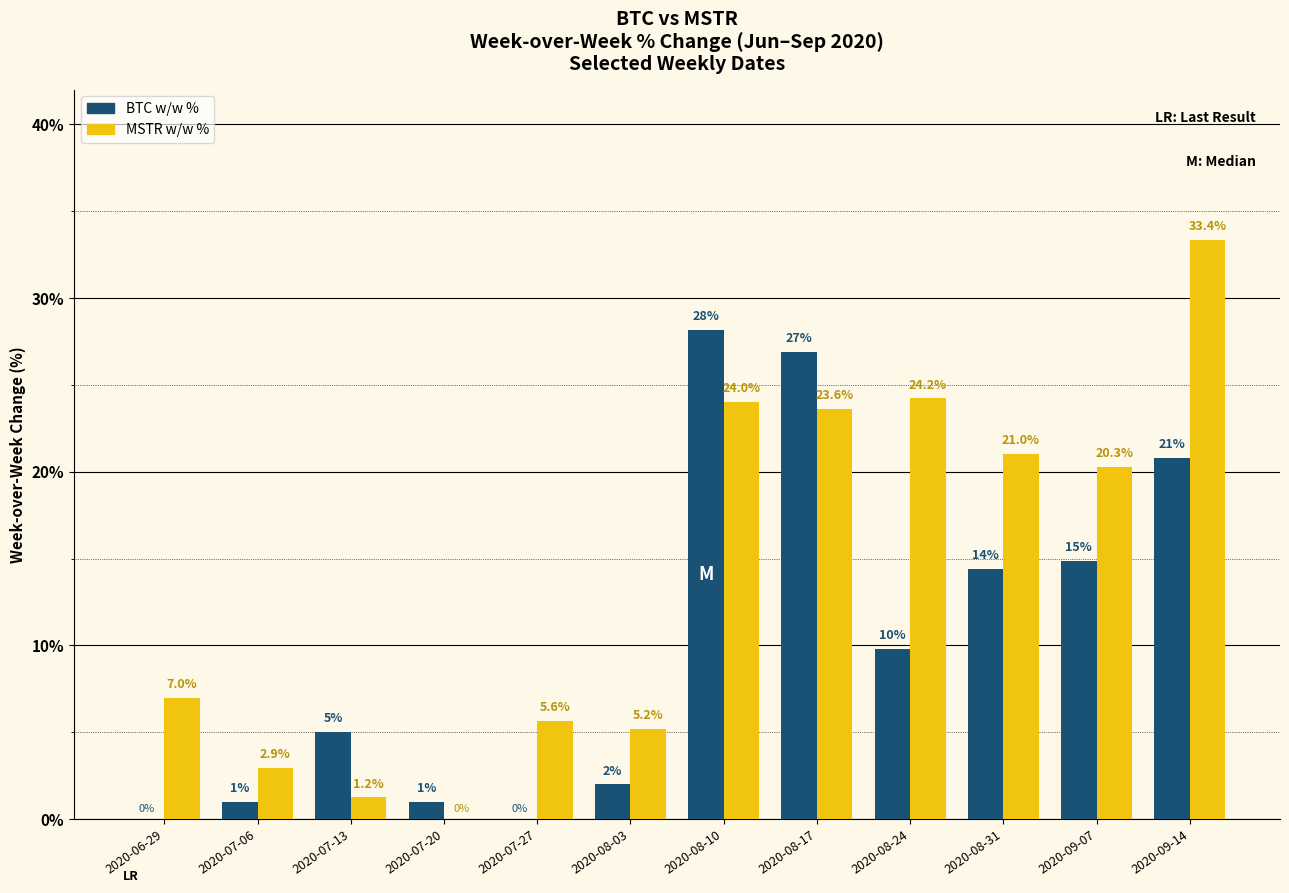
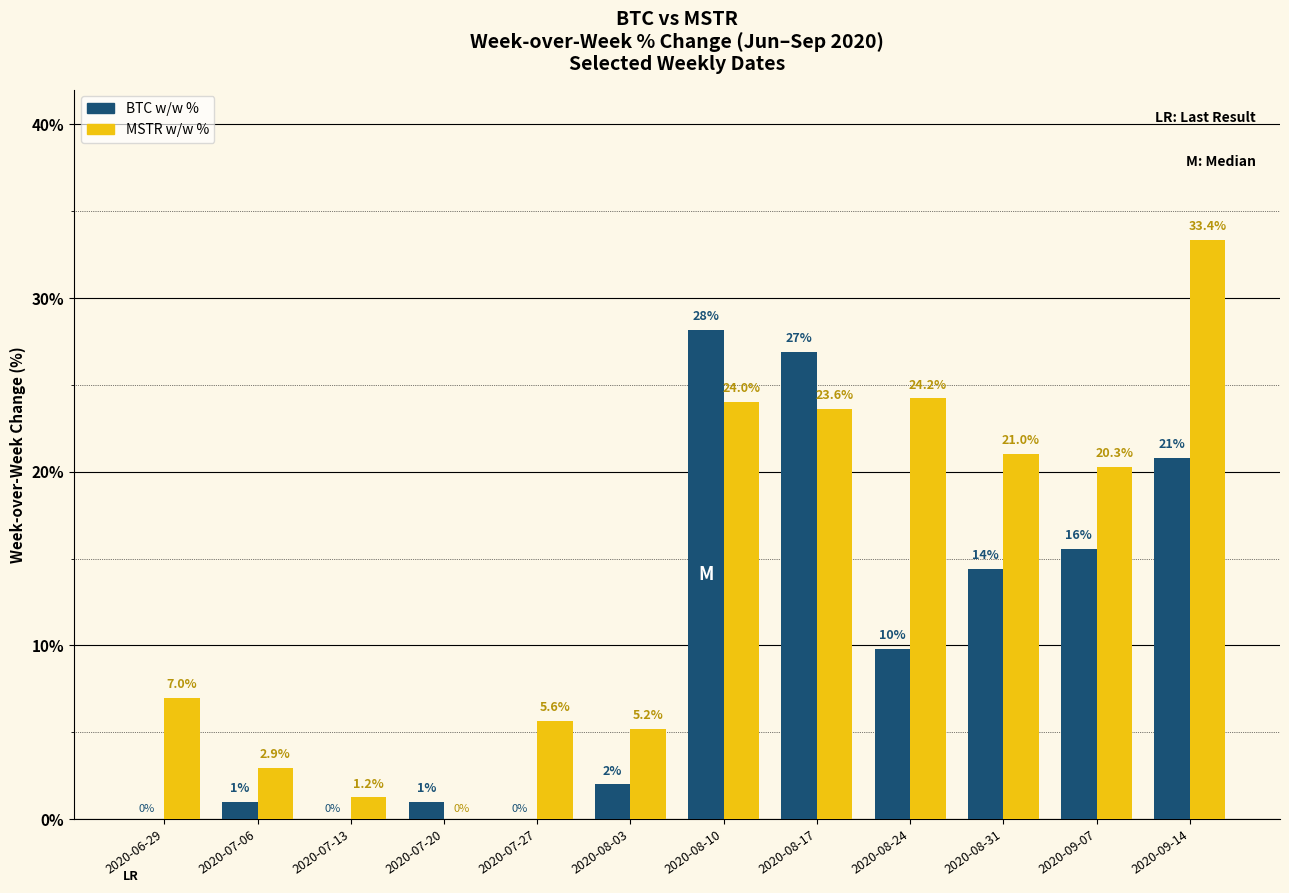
  {
    "BTC w/w %": {
      "2020-06-29": "0%",
      "2020-07-06": "1%",
-     "2020-07-13": "5%",
+     "2020-07-13": "0%",
      "2020-07-20": "1%",
      "2020-07-27": "0%",
      "2020-08-03": "2%",
      "2020-08-10": "28%",
      "2020-08-17": "27%",
      "2020-08-24": "10%",
      "2020-08-31": "14%",
-     "2020-09-07": "15%",
+     "2020-09-07": "16%",
      "2020-09-14": "21%"
    },
    "MSTR w/w %": {
      "2020-06-29": "7.0%",
      "2020-07-06": "2.9%",
      "2020-07-13": "1.2%",
      "2020-07-20": "0%",
      "2020-07-27": "5.6%",
      "2020-08-03": "5.2%",
      "2020-08-10": "24.0%",
      "2020-08-17": "23.6%",
      "2020-08-24": "24.2%",
      "2020-08-31": "21.0%",
      "2020-09-07": "20.3%",
      "2020-09-14": "33.4%"
    }
  }
